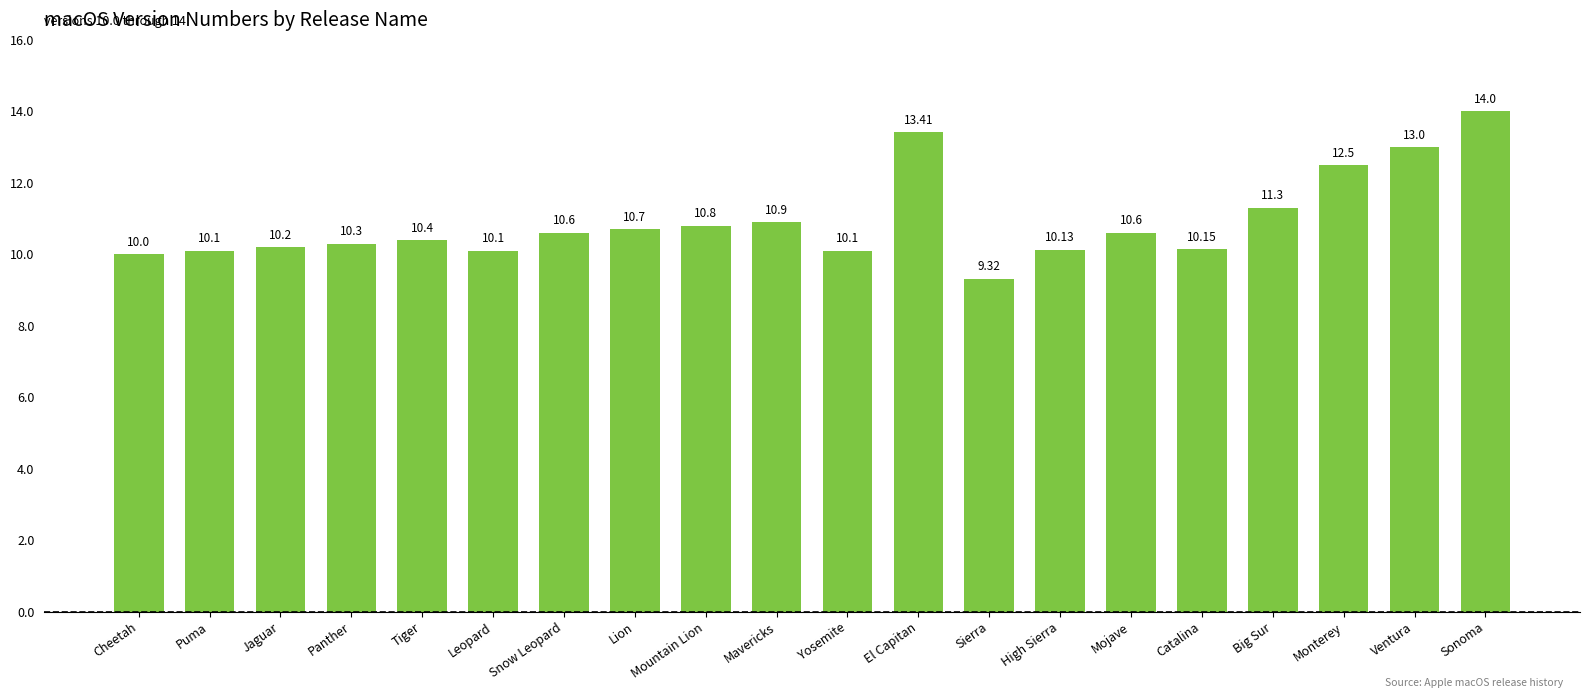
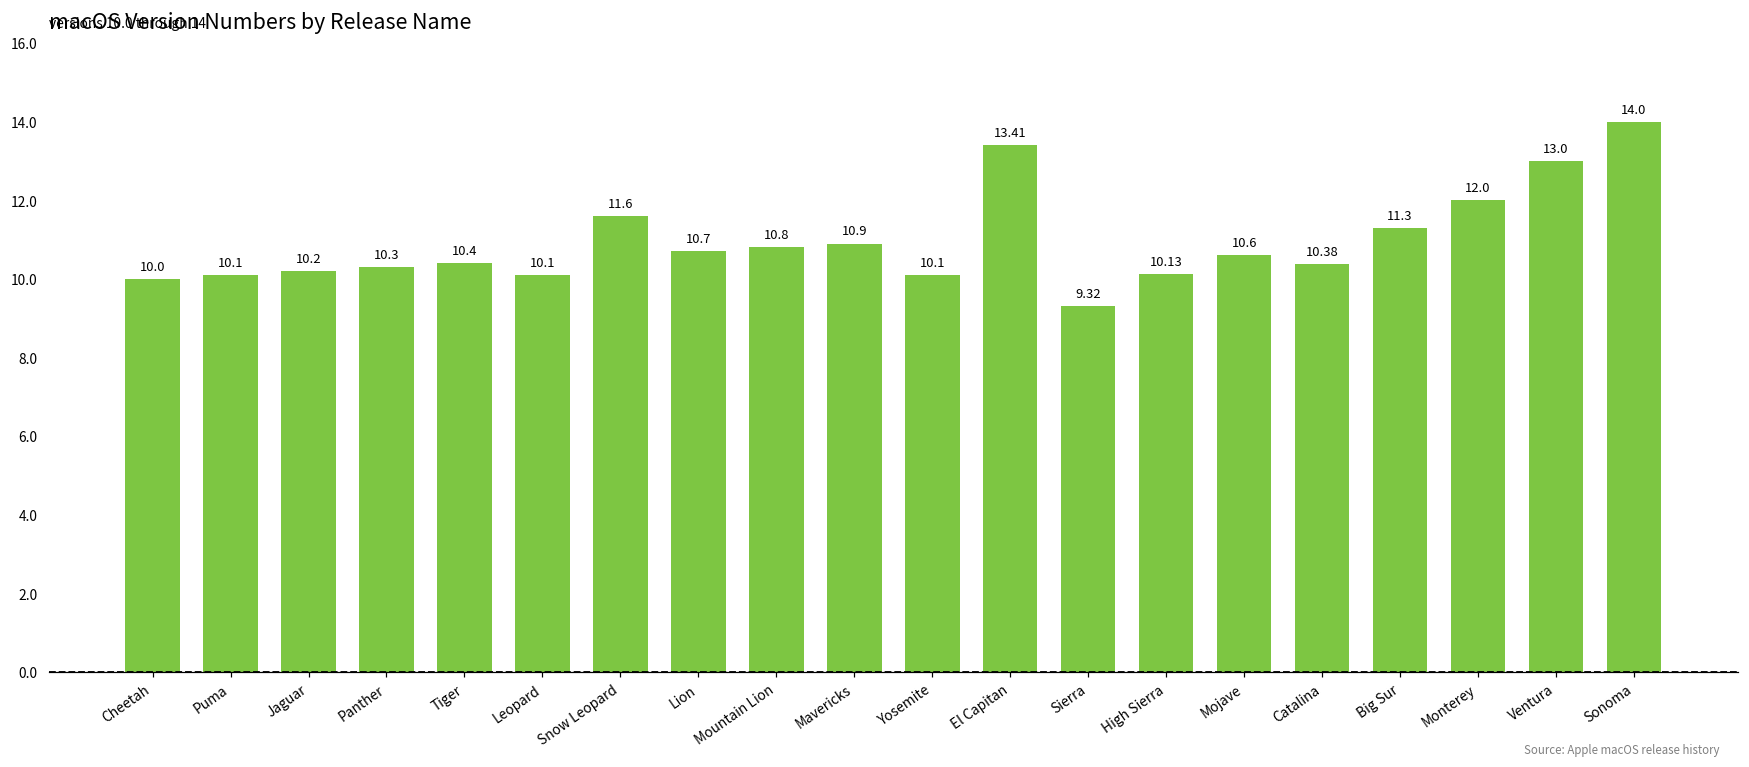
  {
    "Cheetah": 10.0,
    "Puma": 10.1,
    "Jaguar": 10.2,
    "Panther": 10.3,
    "Tiger": 10.4,
    "Leopard": 10.1,
-   "Snow Leopard": 10.6,
+   "Snow Leopard": 11.6,
    "Lion": 10.7,
    "Mountain Lion": 10.8,
    "Mavericks": 10.9,
    "Yosemite": 10.1,
    "El Capitan": 13.41,
    "Sierra": 9.32,
    "High Sierra": 10.13,
    "Mojave": 10.6,
-   "Catalina": 10.15,
+   "Catalina": 10.38,
    "Big Sur": 11.3,
-   "Monterey": 12.5,
+   "Monterey": 12.0,
    "Ventura": 13.0,
    "Sonoma": 14.0
  }
